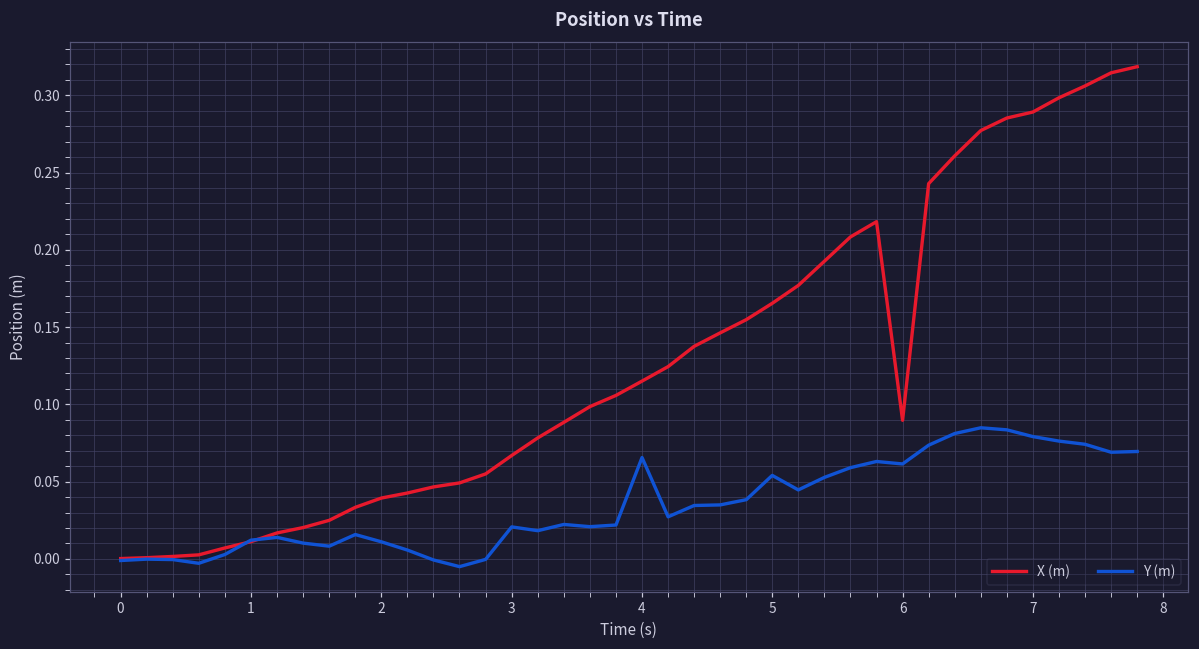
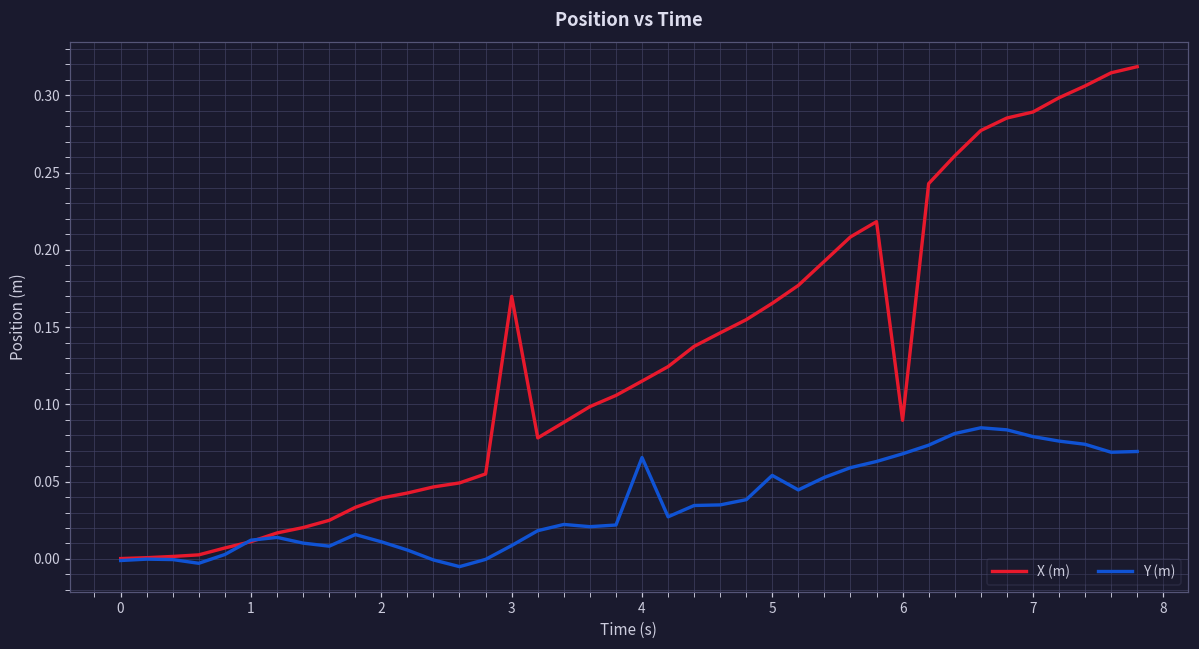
  {
    "X (m)": {
      "2": 0.039,
-     "3": 0.067,
+     "3": 0.170,
      "4": 0.115,
      "5": 0.165,
      "6": 0.090,
      "7": 0.289
    },
    "Y (m)": {
      "2": 0.011,
-     "3": 0.021,
+     "3": 0.009,
      "4": 0.066,
      "5": 0.054,
-     "6": 0.061,
+     "6": 0.068,
      "7": 0.079
    }
  }
